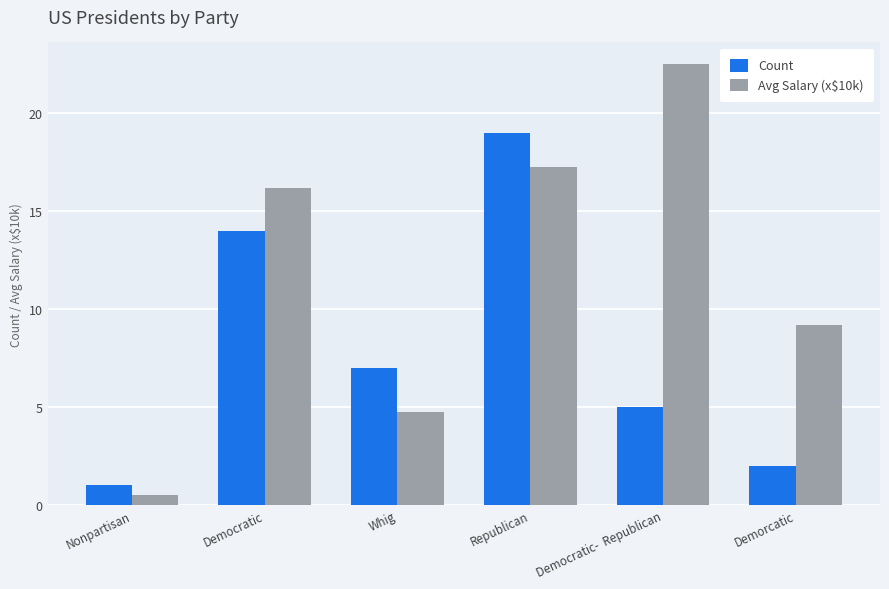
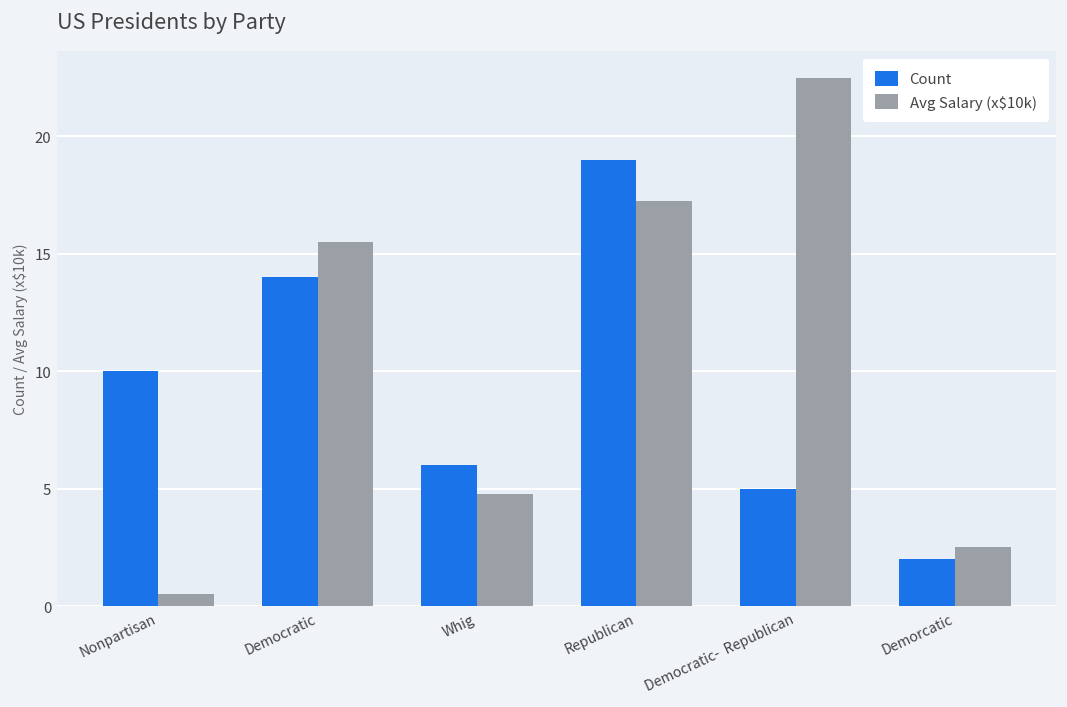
  {
    "Count": {
-     "Nonpartisan": 1,
+     "Nonpartisan": 10,
      "Democratic": 14,
-     "Whig": 7,
+     "Whig": 6,
      "Republican": 19,
      "Democratic- Republican": 5,
      "Demorcatic": 2
    },
    "Avg Salary (x$10k)": {
      "Nonpartisan": 0.5,
-     "Democratic": 16.2,
+     "Democratic": 15.5,
      "Whig": 4.8,
      "Republican": 17.3,
      "Democratic- Republican": 22.5,
-     "Demorcatic": 9.2
+     "Demorcatic": 2.5
    }
  }
